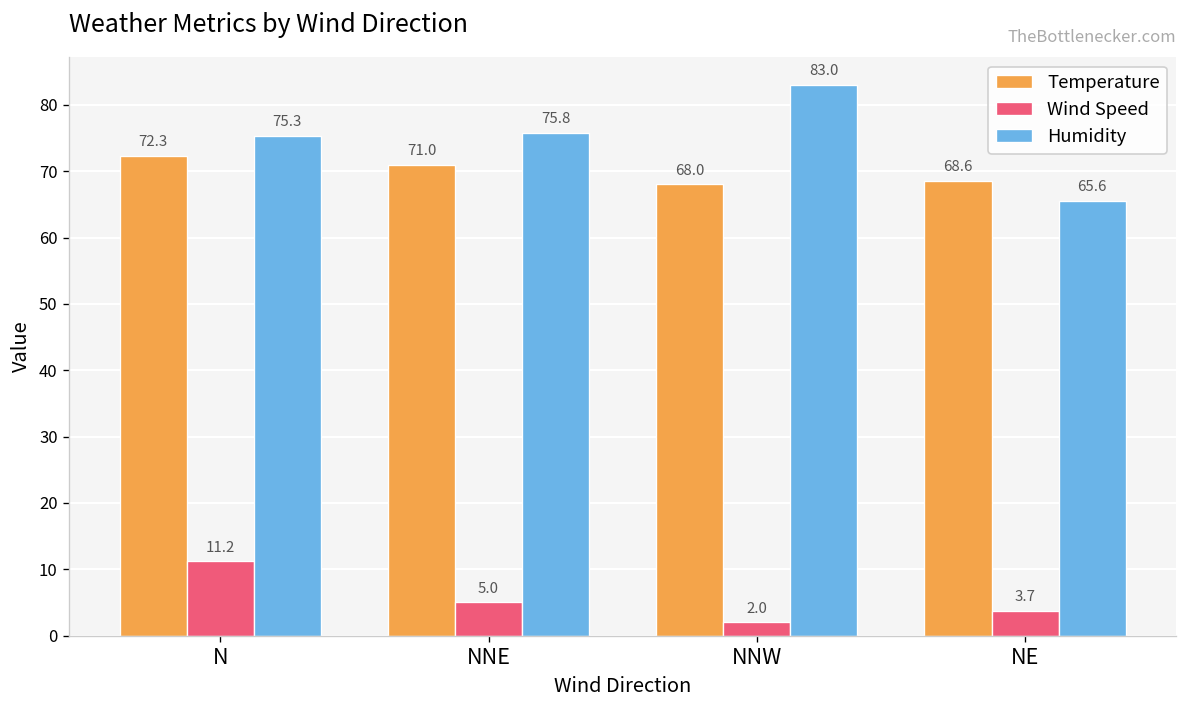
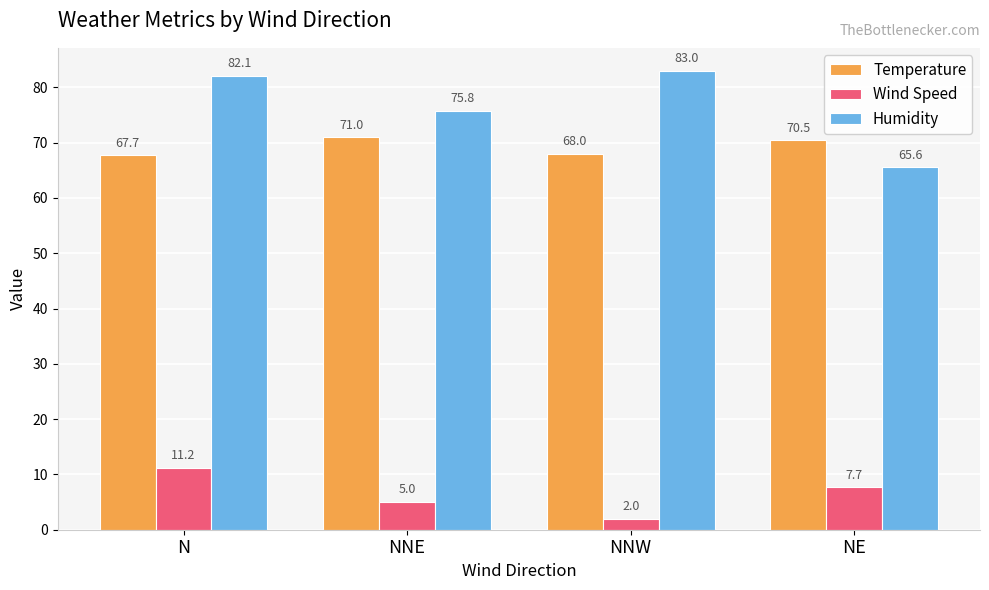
  {
    "Temperature": {
-     "N": 72.3,
+     "N": 67.7,
      "NNE": 71.0,
      "NNW": 68.0,
-     "NE": 68.6
+     "NE": 70.5
    },
    "Wind Speed": {
      "N": 11.2,
      "NNE": 5.0,
      "NNW": 2.0,
-     "NE": 3.7
+     "NE": 7.7
    },
    "Humidity": {
-     "N": 75.3,
+     "N": 82.1,
      "NNE": 75.8,
      "NNW": 83.0,
      "NE": 65.6
    }
  }
